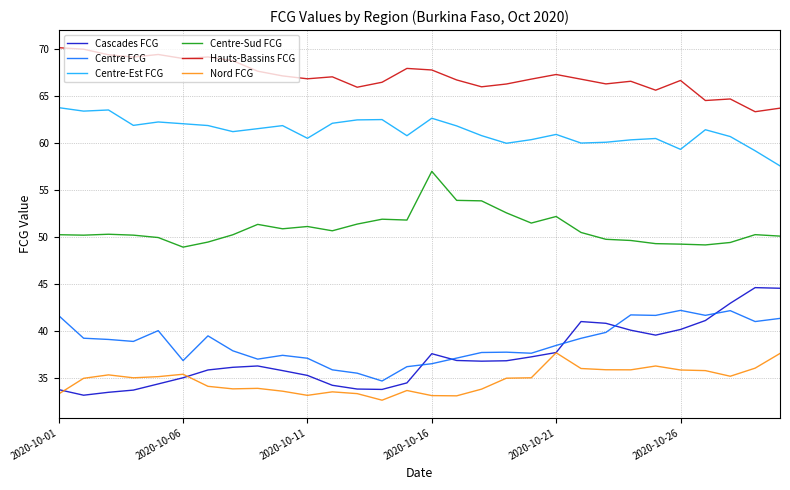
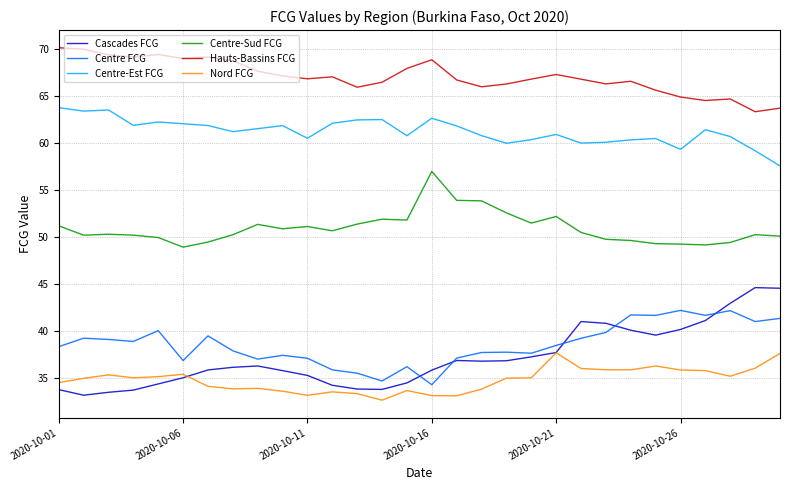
  {
    "Cascades FCG": {
      "2020-10-01": 34,
      "2020-10-06": 35,
      "2020-10-11": 35,
-     "2020-10-16": 38,
+     "2020-10-16": 36,
      "2020-10-26": 40
    },
    "Centre FCG": {
-     "2020-10-01": 42,
+     "2020-10-01": 38,
      "2020-10-06": 37,
      "2020-10-11": 37,
-     "2020-10-16": 37,
+     "2020-10-16": 34,
      "2020-10-21": 38,
      "2020-10-26": 42
    },
    "Centre-Est FCG": {
      "2020-10-01": 64,
      "2020-10-06": 62,
      "2020-10-11": 61,
      "2020-10-16": 63,
      "2020-10-21": 61,
      "2020-10-26": 59
    },
    "Centre-Sud FCG": {
-     "2020-10-01": 50,
+     "2020-10-01": 51,
      "2020-10-06": 49,
      "2020-10-11": 51,
      "2020-10-16": 57,
      "2020-10-21": 52,
      "2020-10-26": 49
    },
    "Hauts-Bassins FCG": {
      "2020-10-01": 70,
      "2020-10-11": 67,
-     "2020-10-16": 68,
+     "2020-10-16": 69,
      "2020-10-21": 67,
-     "2020-10-26": 67
+     "2020-10-26": 65
    },
    "Nord FCG": {
-     "2020-10-01": 33,
+     "2020-10-01": 35,
      "2020-10-06": 35,
      "2020-10-11": 33,
      "2020-10-16": 33,
      "2020-10-26": 36
    }
  }
